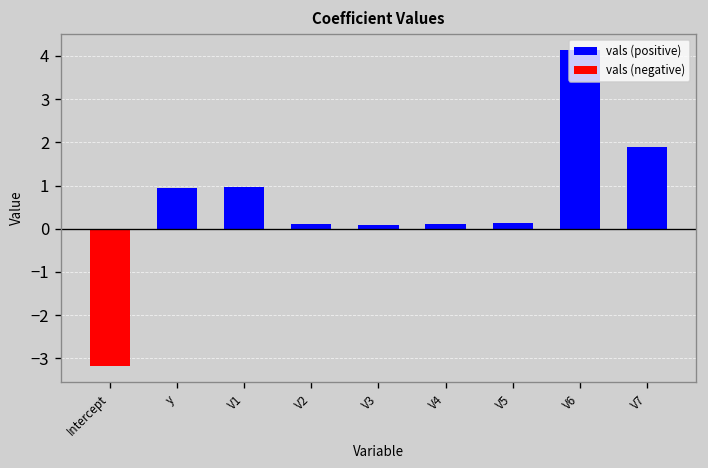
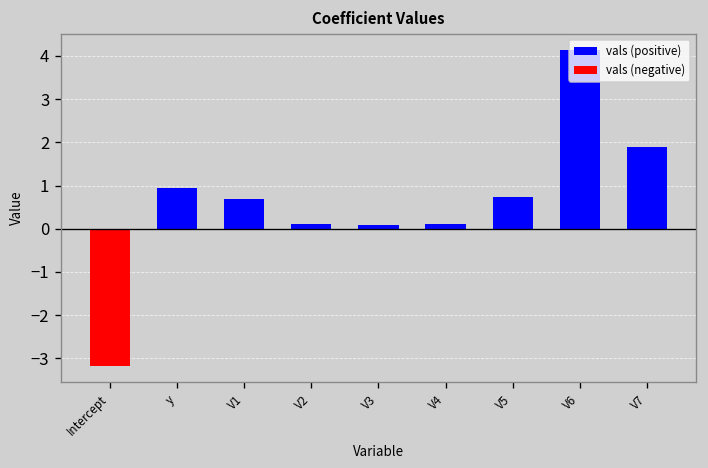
  {
    "vals (positive)": {
      "Intercept": 0.0,
      "y": 0.9,
-     "V1": 1.0,
+     "V1": 0.7,
      "V2": 0.1,
      "V3": 0.1,
      "V4": 0.1,
-     "V5": 0.1,
+     "V5": 0.7,
      "V7": 1.9
    },
    "vals (negative)": {
      "Intercept": -3.2,
      "y": 0.0,
      "V1": 0.0,
      "V2": 0.0,
      "V3": 0.0,
      "V4": 0.0,
      "V5": 0.0,
      "V6": 0.0,
      "V7": 0.0
    }
  }
